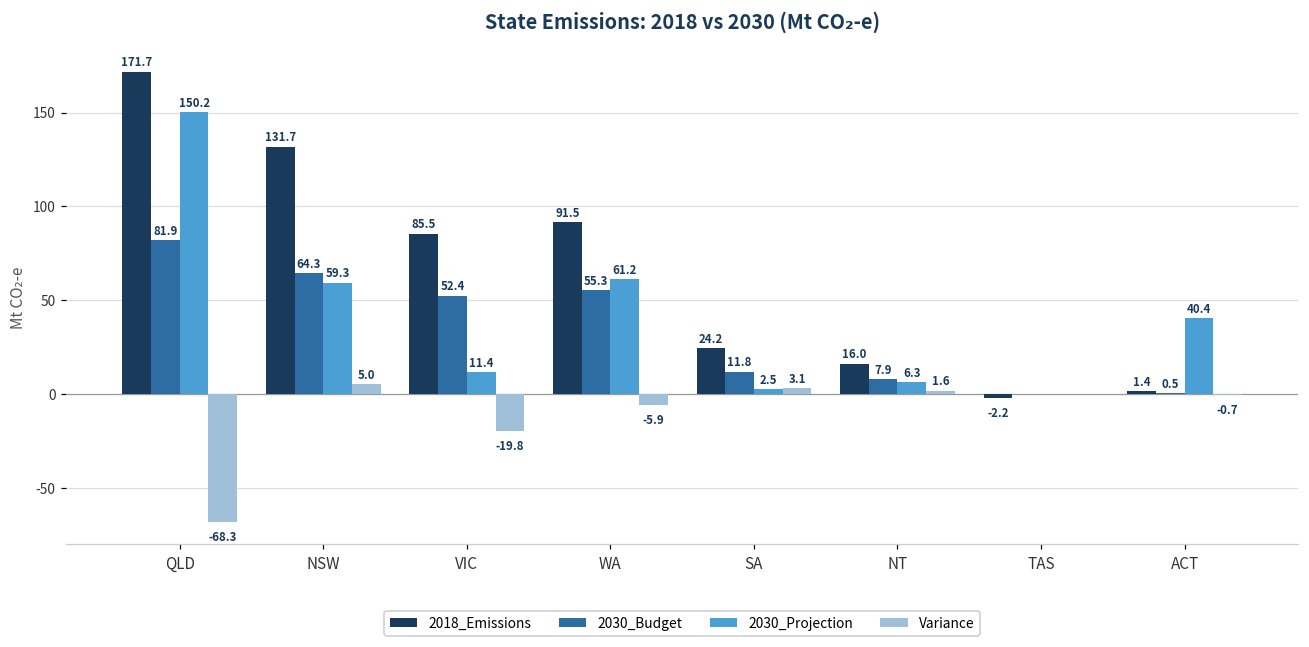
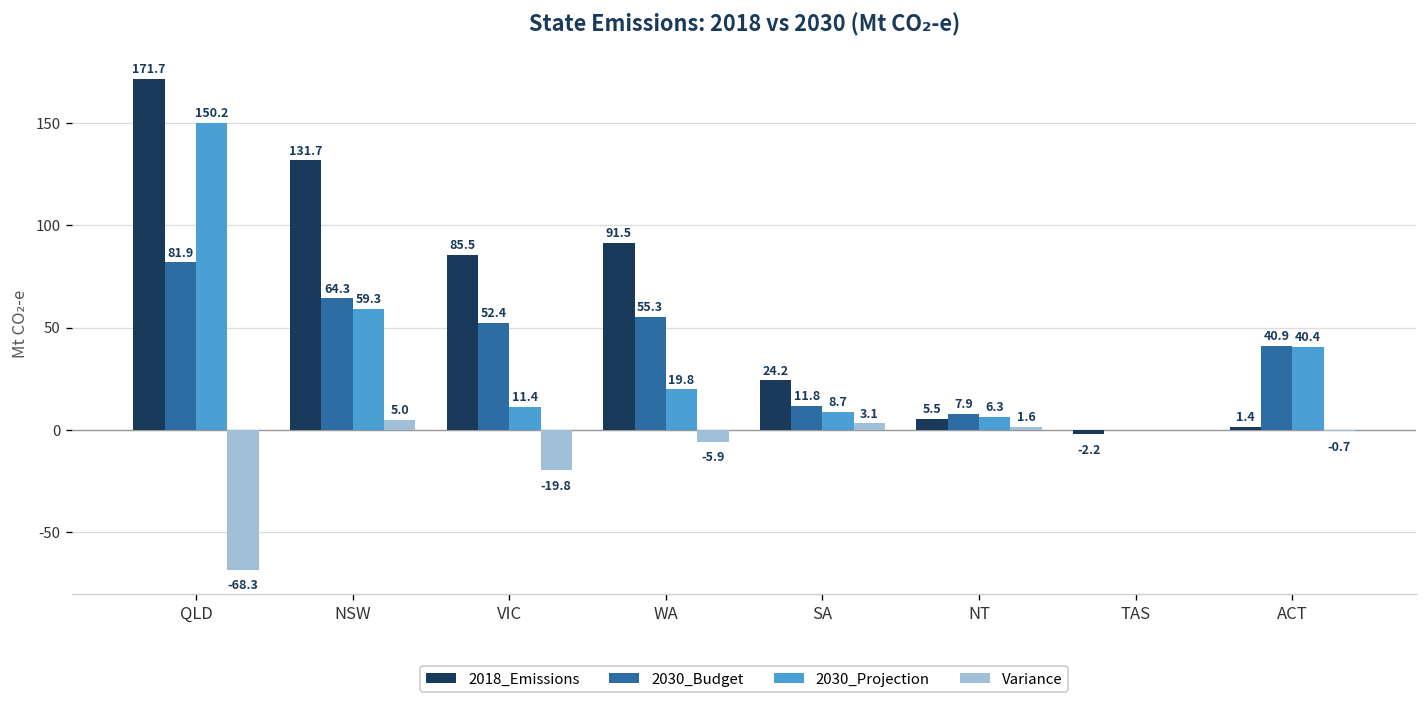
  {
    "2018_Emissions": {
      "QLD": 171.7,
      "NSW": 131.7,
      "VIC": 85.5,
      "WA": 91.5,
      "SA": 24.2,
-     "NT": 16.0,
+     "NT": 5.5,
      "TAS": -2.2,
      "ACT": 1.4
    },
    "2030_Budget": {
      "QLD": 81.9,
      "NSW": 64.3,
      "VIC": 52.4,
      "WA": 55.3,
      "SA": 11.8,
      "NT": 7.9,
-     "ACT": 0.5
+     "ACT": 40.9
    },
    "2030_Projection": {
      "QLD": 150.2,
      "NSW": 59.3,
      "VIC": 11.4,
-     "WA": 61.2,
-     "SA": 2.5,
+     "WA": 19.8,
+     "SA": 8.7,
      "NT": 6.3,
      "ACT": 40.4
    },
    "Variance": {
      "QLD": -68.3,
      "NSW": 5.0,
      "VIC": -19.8,
      "WA": -5.9,
      "SA": 3.1,
      "NT": 1.6,
      "ACT": -0.7
    }
  }
